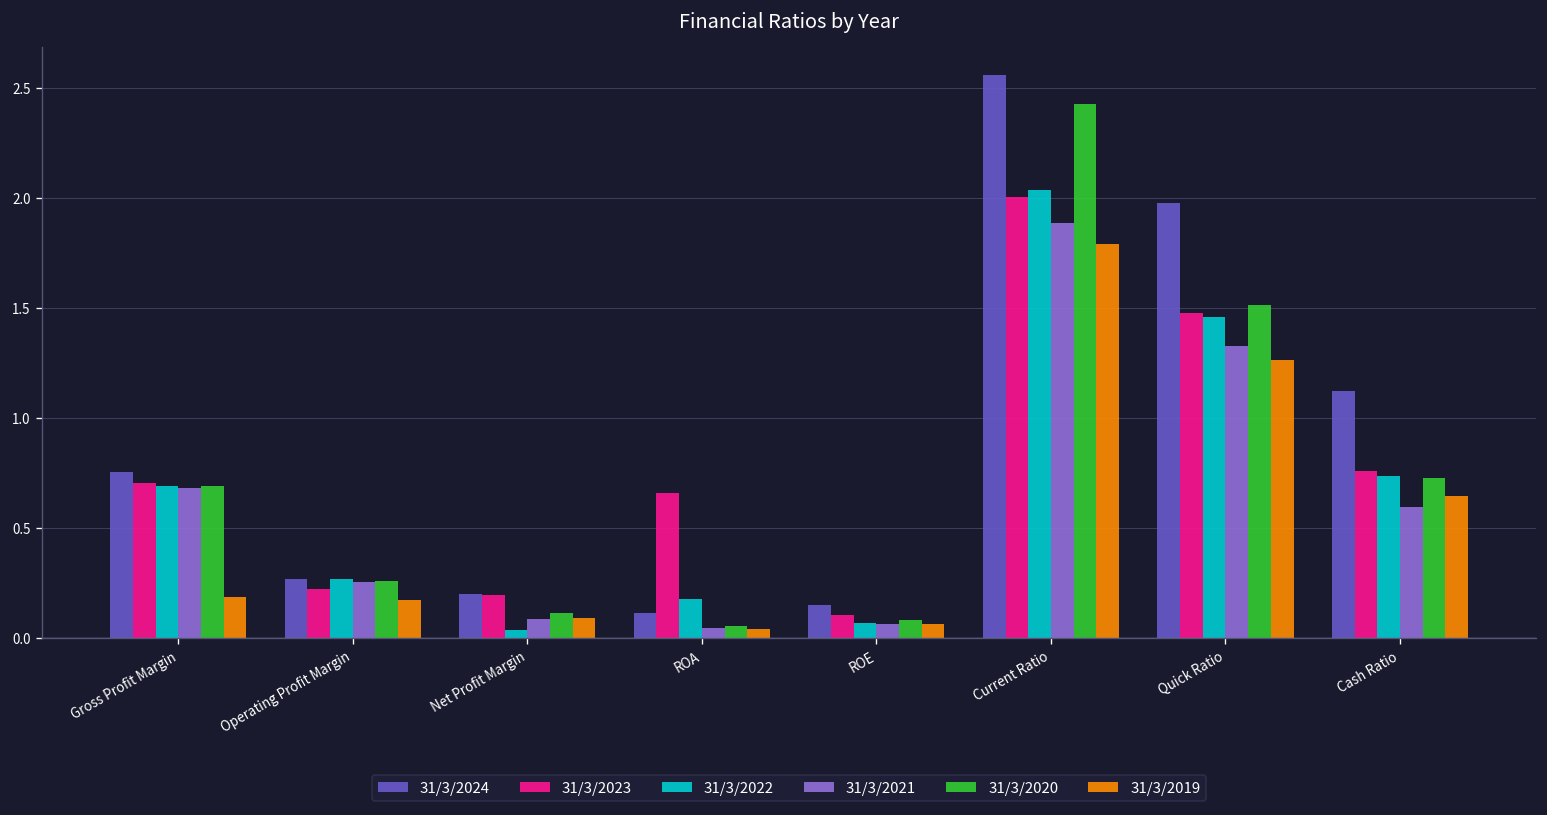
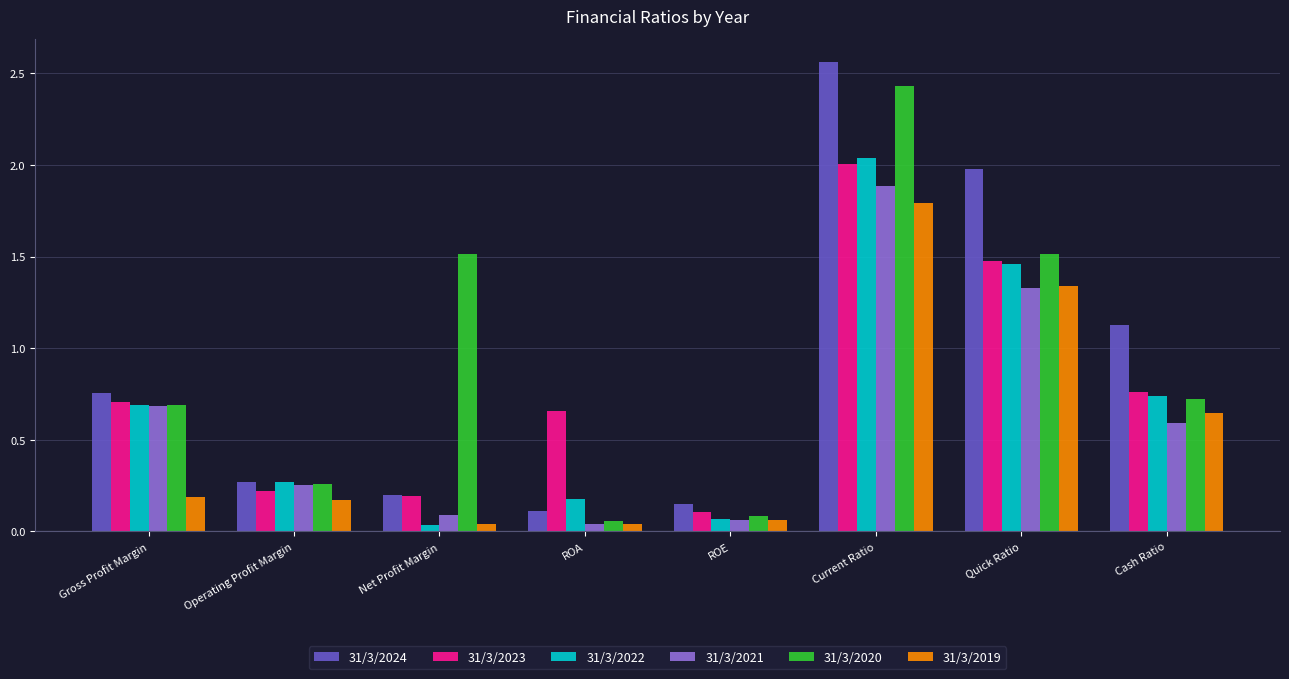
  {
    "31/3/2023": {
      "Gross Profit Margin": 0.71,
      "Operating Profit Margin": 0.22,
      "Net Profit Margin": 0.19,
      "ROA": 0.66,
      "ROE": 0.10,
      "Current Ratio": 2.00,
      "Quick Ratio": 1.48,
      "Cash Ratio": 0.76
    },
    "31/3/2022": {
      "Gross Profit Margin": 0.69,
      "Operating Profit Margin": 0.27,
      "Net Profit Margin": 0.04,
      "ROA": 0.18,
      "ROE": 0.07,
      "Current Ratio": 2.04,
      "Quick Ratio": 1.46,
      "Cash Ratio": 0.74
    },
    "31/3/2020": {
      "Gross Profit Margin": 0.69,
      "Operating Profit Margin": 0.26,
-     "Net Profit Margin": 0.12,
+     "Net Profit Margin": 1.51,
      "ROA": 0.06,
      "ROE": 0.08,
      "Current Ratio": 2.43,
      "Quick Ratio": 1.51,
      "Cash Ratio": 0.72
    },
    "31/3/2019": {
      "Gross Profit Margin": 0.19,
      "Operating Profit Margin": 0.17,
-     "Net Profit Margin": 0.09,
+     "Net Profit Margin": 0.04,
      "ROA": 0.04,
      "ROE": 0.06,
      "Current Ratio": 1.79,
-     "Quick Ratio": 1.26,
+     "Quick Ratio": 1.34,
      "Cash Ratio": 0.65
    }
  }
